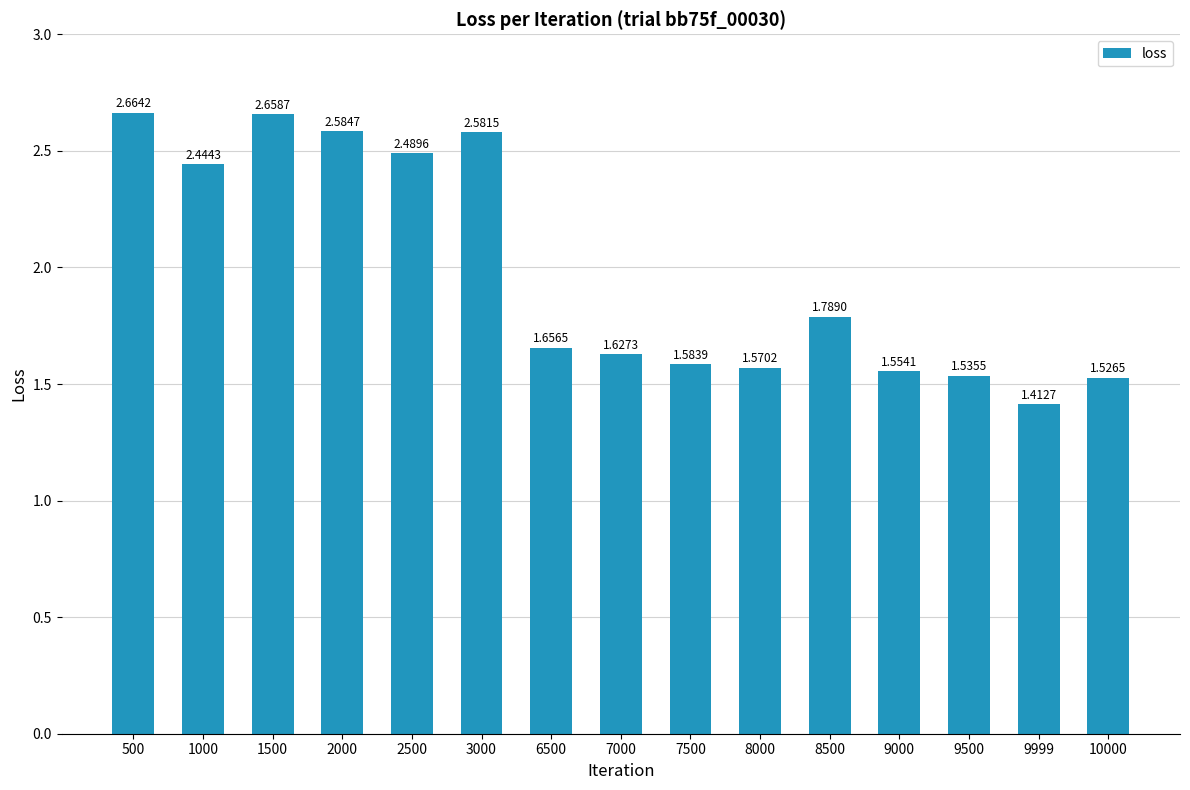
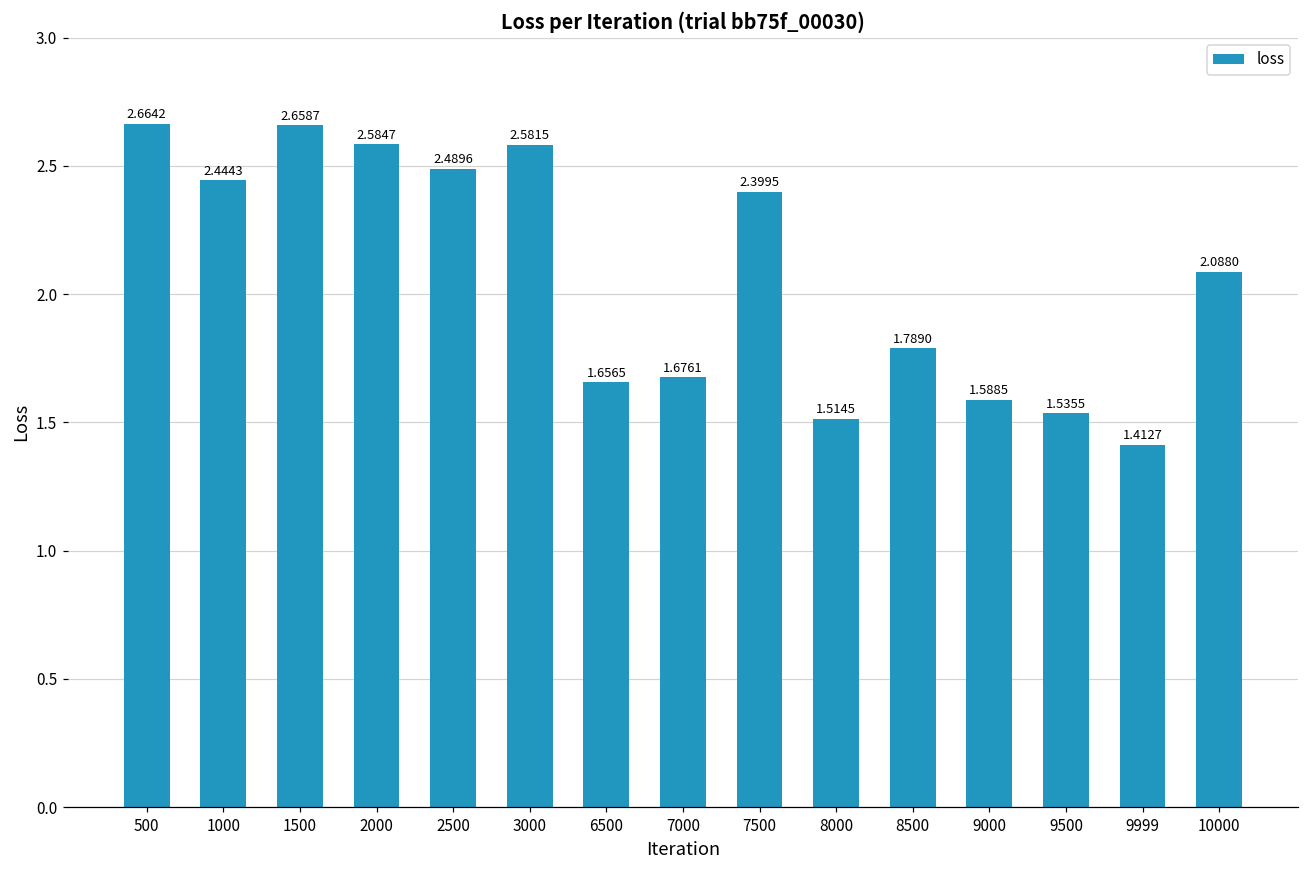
  {
    "500": 2.6642,
    "1000": 2.4443,
    "1500": 2.6587,
    "2000": 2.5847,
    "2500": 2.4896,
    "3000": 2.5815,
    "6500": 1.6565,
-   "7000": 1.6273,
-   "7500": 1.5839,
-   "8000": 1.5702,
+   "7000": 1.6761,
+   "7500": 2.3995,
+   "8000": 1.5145,
    "8500": 1.7890,
-   "9000": 1.5541,
+   "9000": 1.5885,
    "9500": 1.5355,
    "9999": 1.4127,
-   "10000": 1.5265
+   "10000": 2.0880
  }
